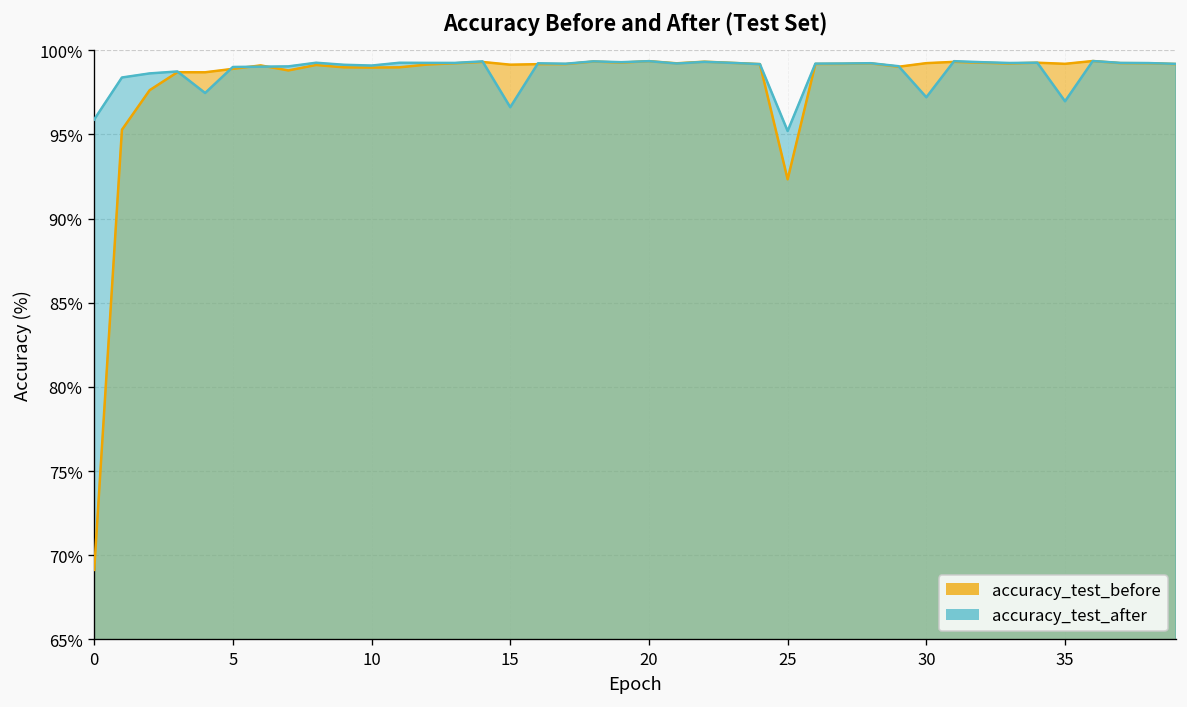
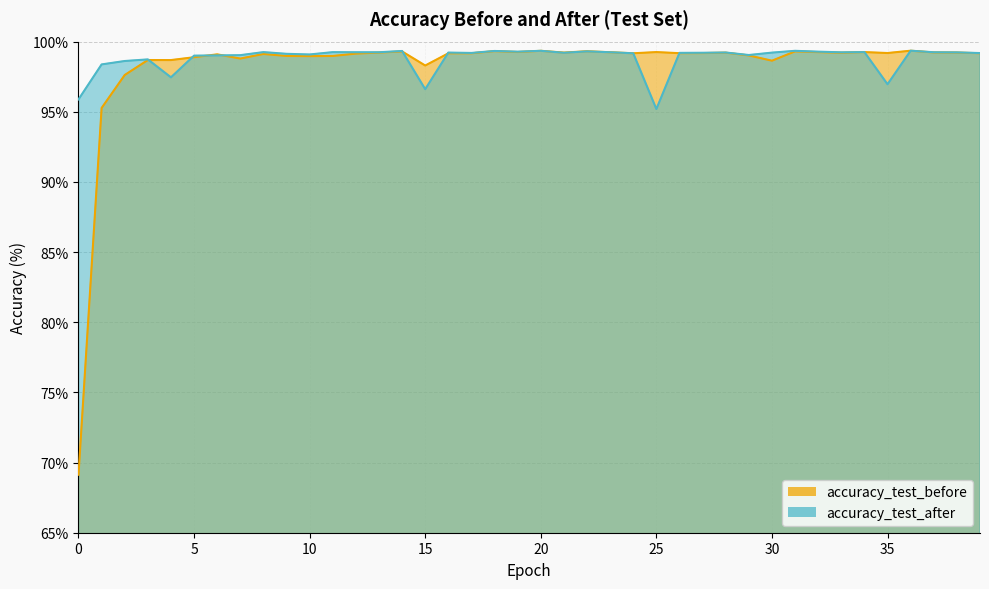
  {
    "accuracy_test_before": {
      "0": "69.1%",
-     "15": "99.1%",
-     "25": "92.3%",
-     "30": "99.2%",
+     "15": "98.3%",
+     "25": "99.3%",
+     "30": "98.6%",
      "35": "99.2%"
    },
    "accuracy_test_after": {
      "0": "95.9%",
      "15": "96.6%",
      "25": "95.2%",
-     "30": "97.2%",
+     "30": "99.2%",
      "35": "97.0%"
    }
  }
